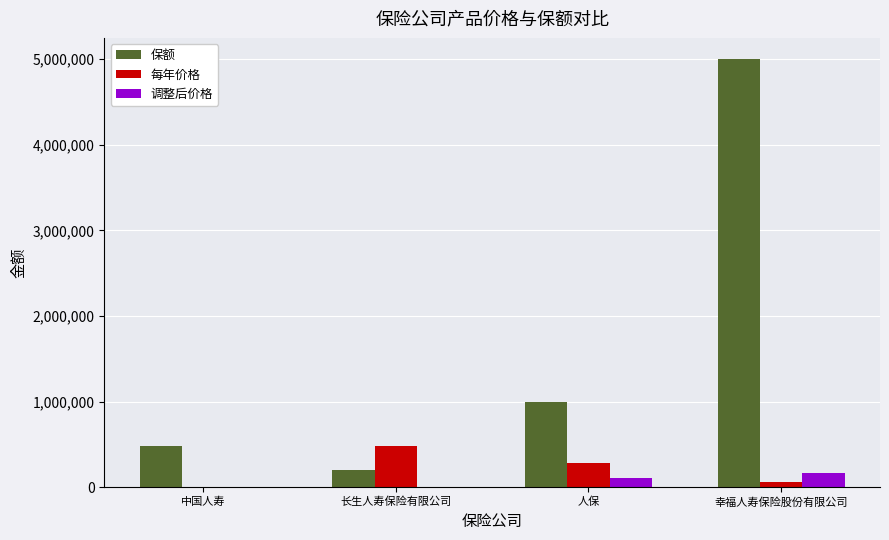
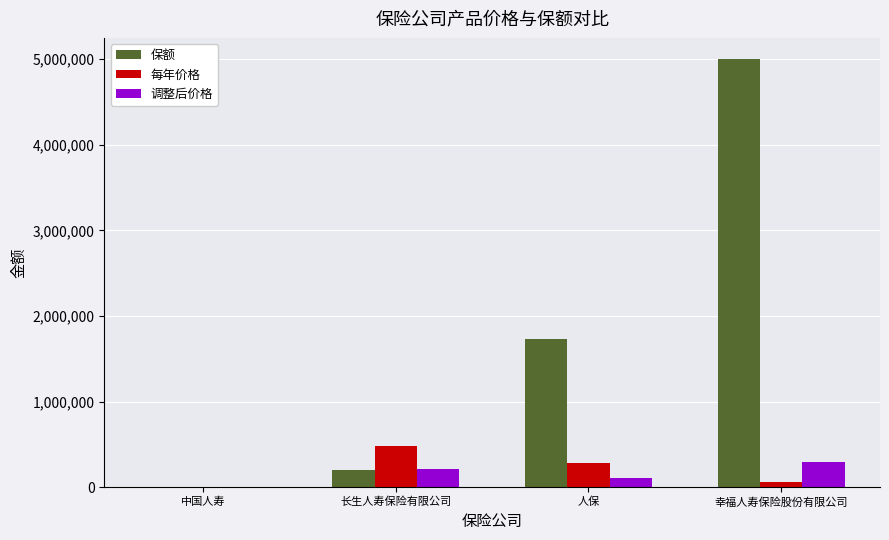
  {
    "保额": {
-     "中国人寿": "500,000",
+     "中国人寿": "0",
      "长生人寿保险有限公司": "200,000",
-     "人保": "1,000,000",
+     "人保": "1,700,000",
      "幸福人寿保险股份有限公司": "5,000,000"
    },
    "每年价格": {
      "长生人寿保险有限公司": "500,000",
      "人保": "300,000",
      "幸福人寿保险股份有限公司": "100,000"
    },
    "调整后价格": {
-     "长生人寿保险有限公司": "0",
+     "长生人寿保险有限公司": "200,000",
      "人保": "100,000",
-     "幸福人寿保险股份有限公司": "200,000"
+     "幸福人寿保险股份有限公司": "300,000"
    }
  }
